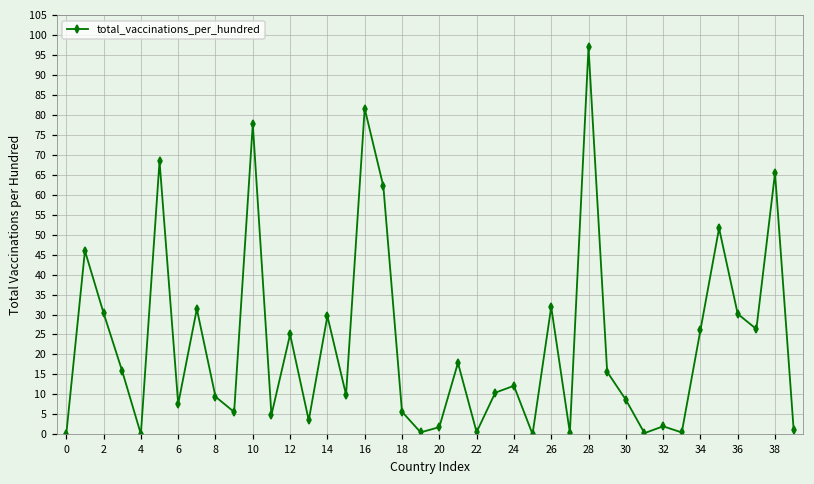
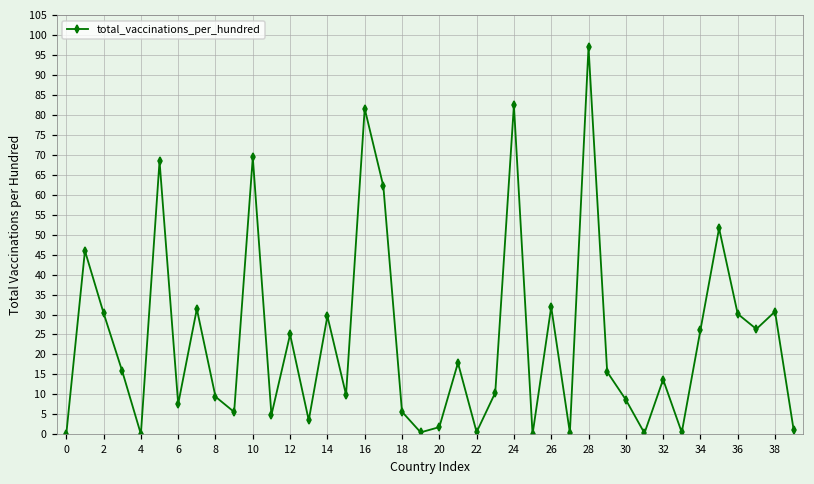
  {
    "0": 0,
    "2": 30,
    "4": 0,
    "6": 8,
    "8": 9,
-   "10": 78,
+   "10": 69,
    "12": 25,
    "14": 30,
    "16": 82,
    "18": 6,
    "20": 2,
    "22": 1,
-   "24": 12,
+   "24": 82,
    "26": 32,
    "28": 97,
    "30": 9,
-   "32": 2,
+   "32": 14,
    "34": 26,
    "36": 30,
-   "38": 65
+   "38": 31
  }
